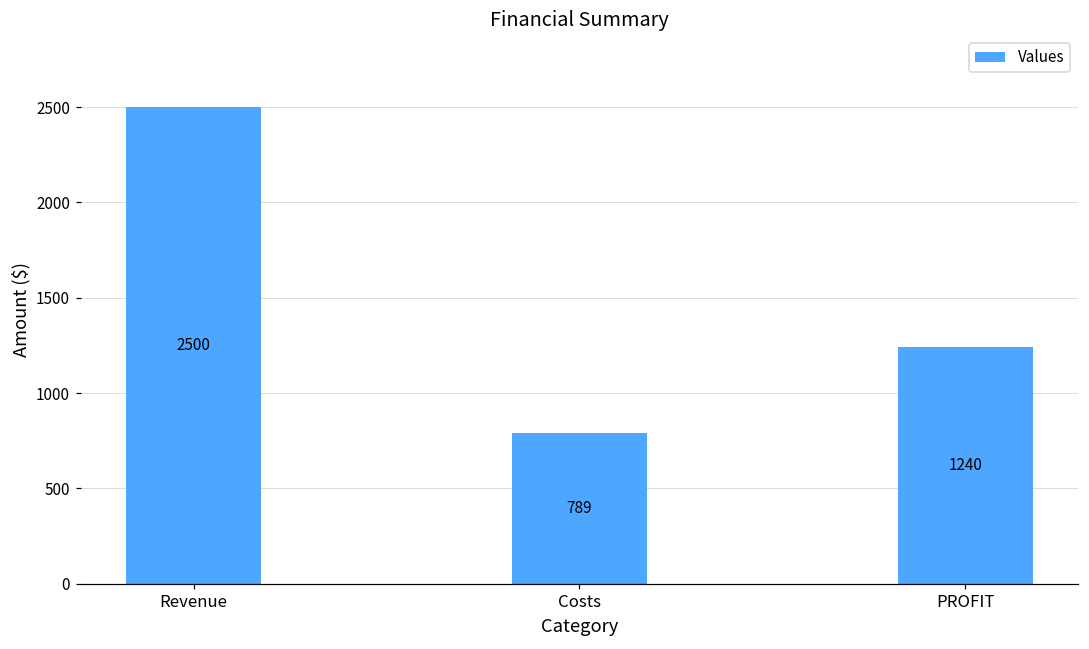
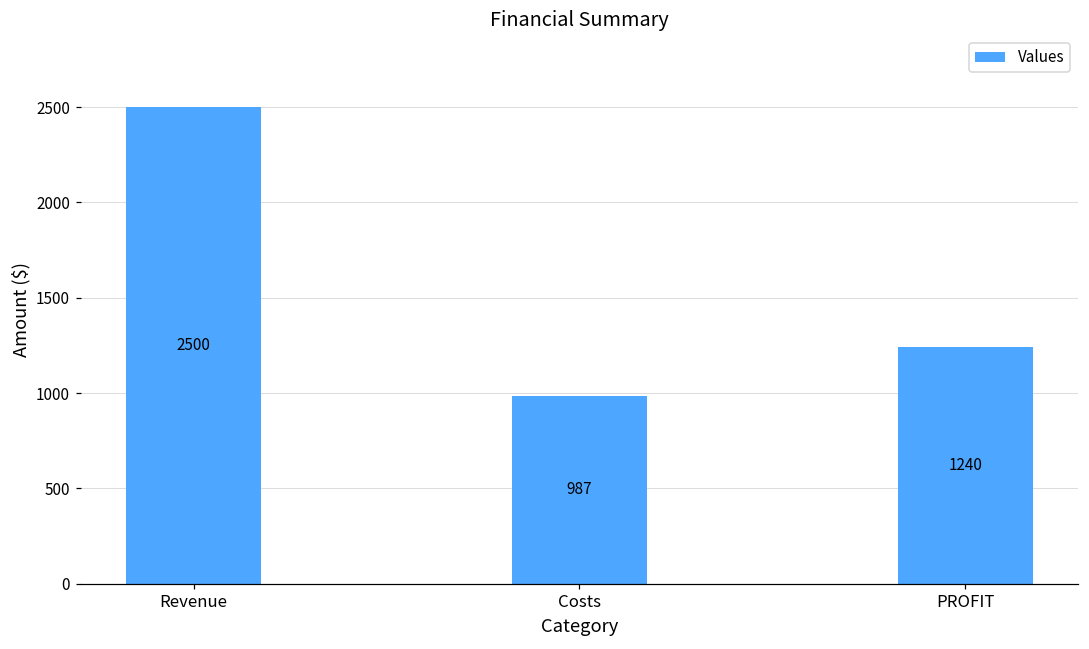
  {
    "Revenue": 2500,
-   "Costs": 789,
+   "Costs": 987,
    "PROFIT": 1240
  }
